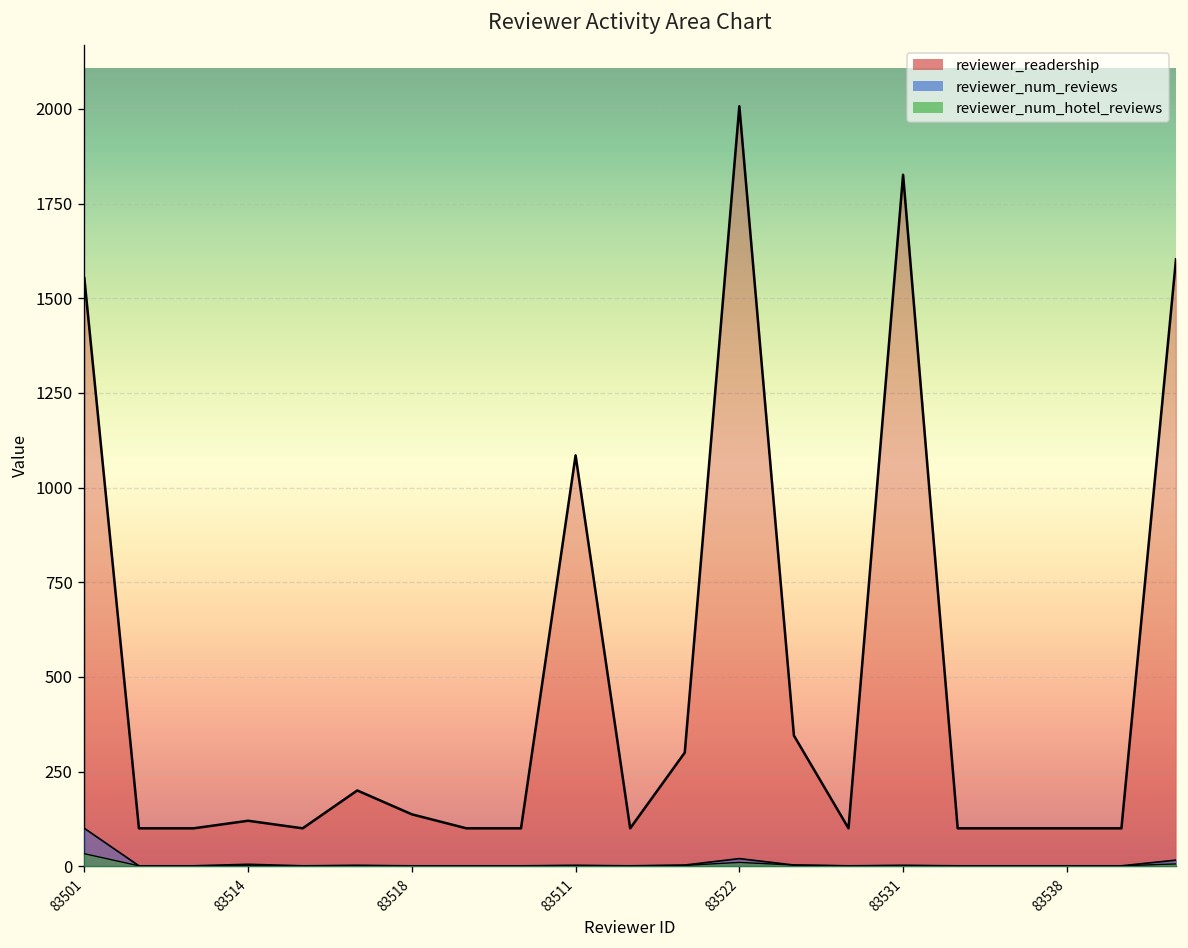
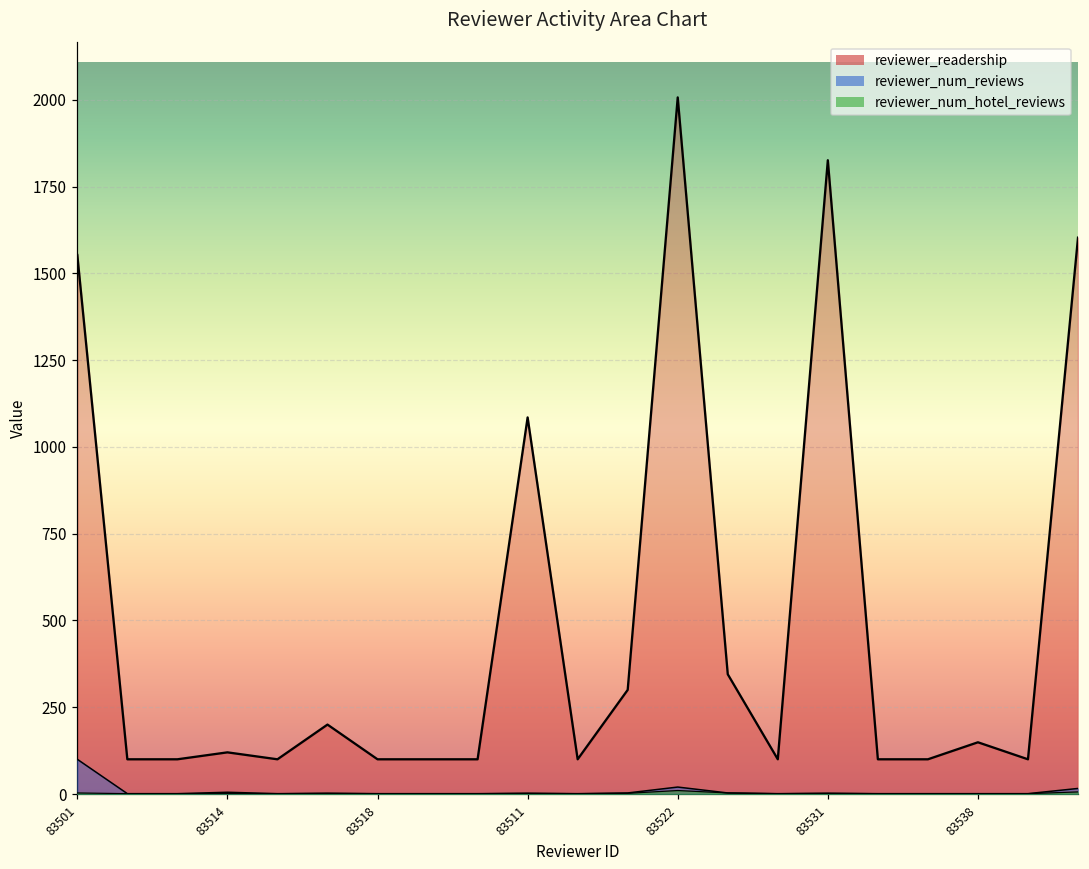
  {
    "reviewer_readership": {
      "83501": 1550,
      "83514": 120,
-     "83518": 140,
+     "83518": 100,
      "83511": 1090,
      "83522": 2010,
      "83531": 1830,
-     "83538": 100
+     "83538": 150
    },
    "reviewer_num_reviews": {
      "83501": 100,
      "83522": 20
    },
    "reviewer_num_hotel_reviews": {
-     "83501": 30,
+     "83501": 0,
      "83522": 10
    }
  }
